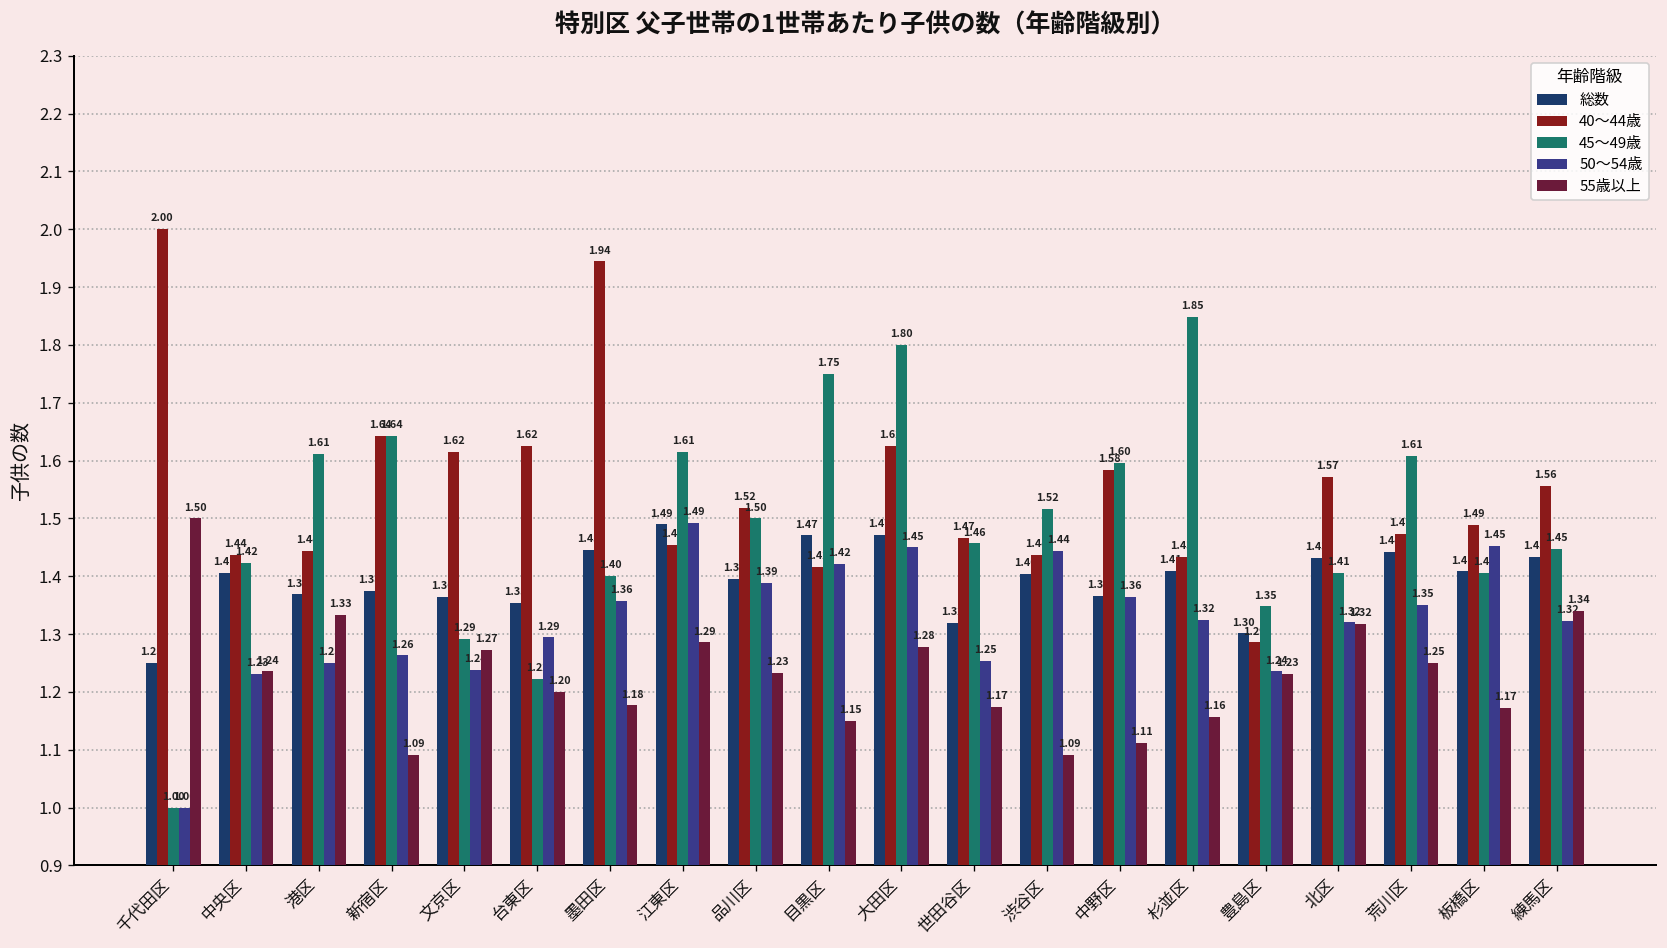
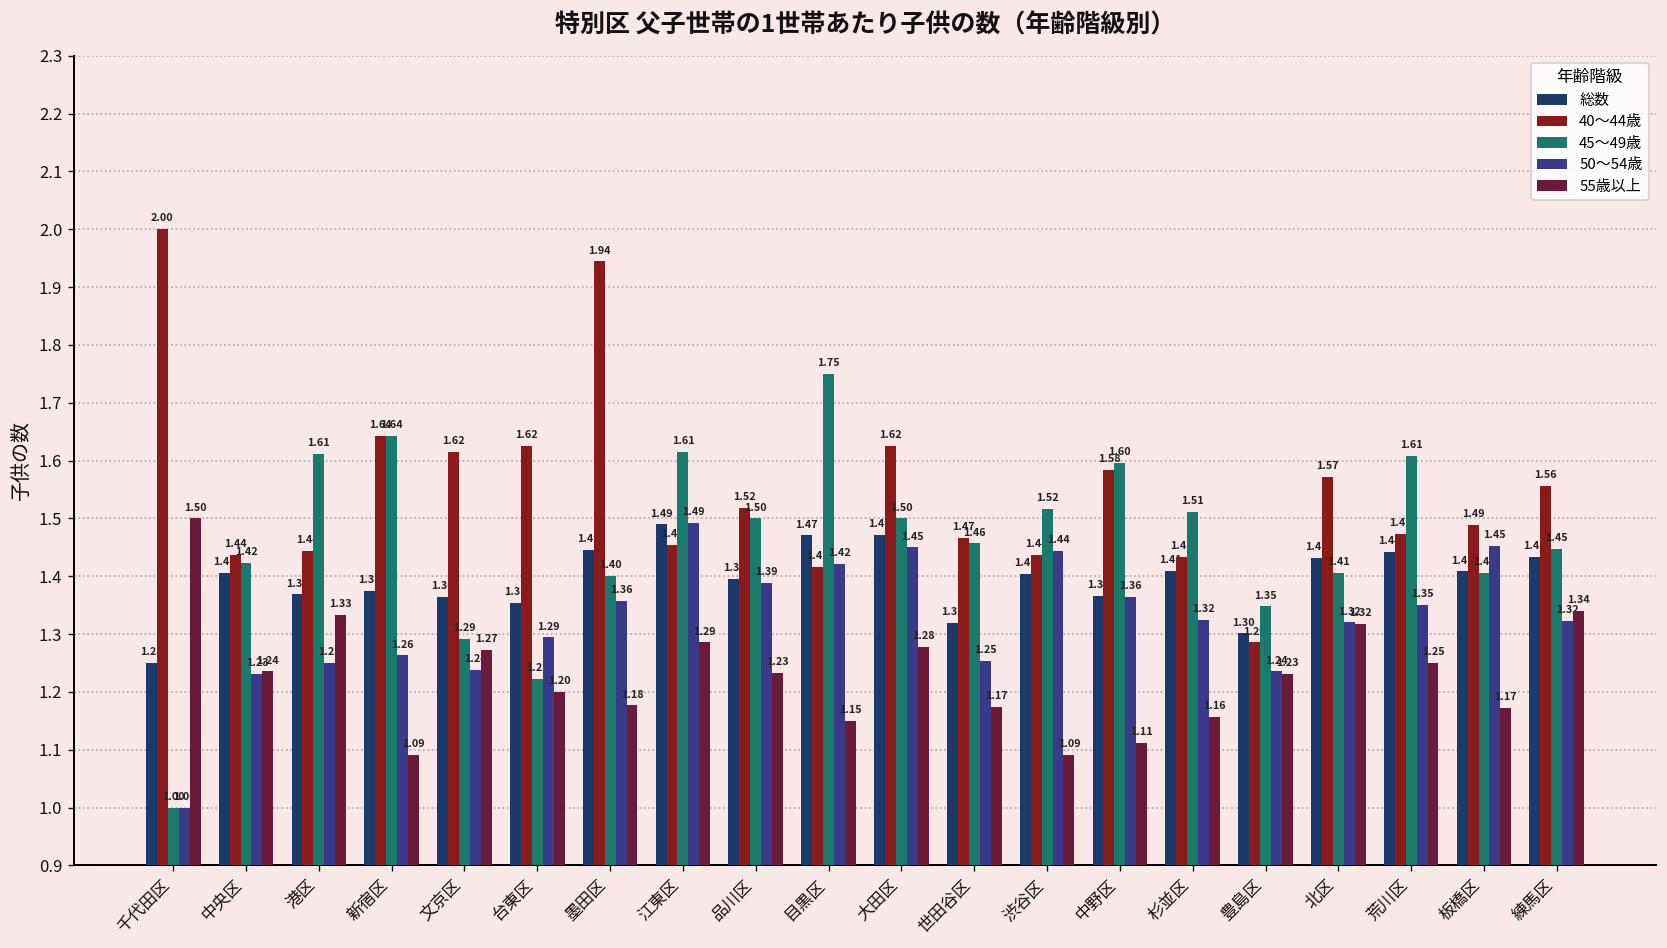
  {
    "45～49歳": {
      "中央区": 1.42,
      "港区": 1.61,
      "文京区": 1.29,
      "台東区": 1.22,
      "墨田区": 1.40,
      "江東区": 1.61,
      "品川区": 1.50,
      "目黒区": 1.75,
-     "大田区": 1.80,
+     "大田区": 1.50,
      "渋谷区": 1.52,
-     "杉並区": 1.85,
+     "杉並区": 1.51,
      "豊島区": 1.35,
      "北区": 1.41,
      "荒川区": 1.61,
      "板橋区": 1.41,
      "練馬区": 1.45
    }
  }
